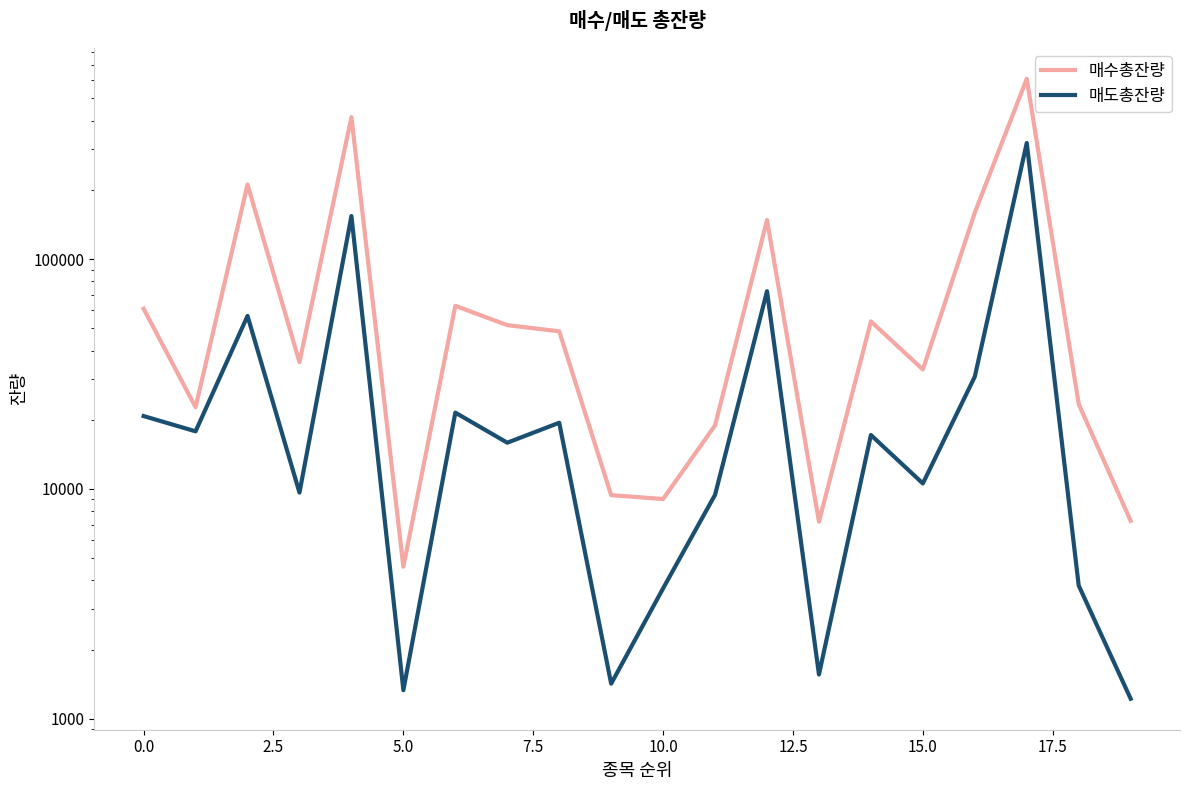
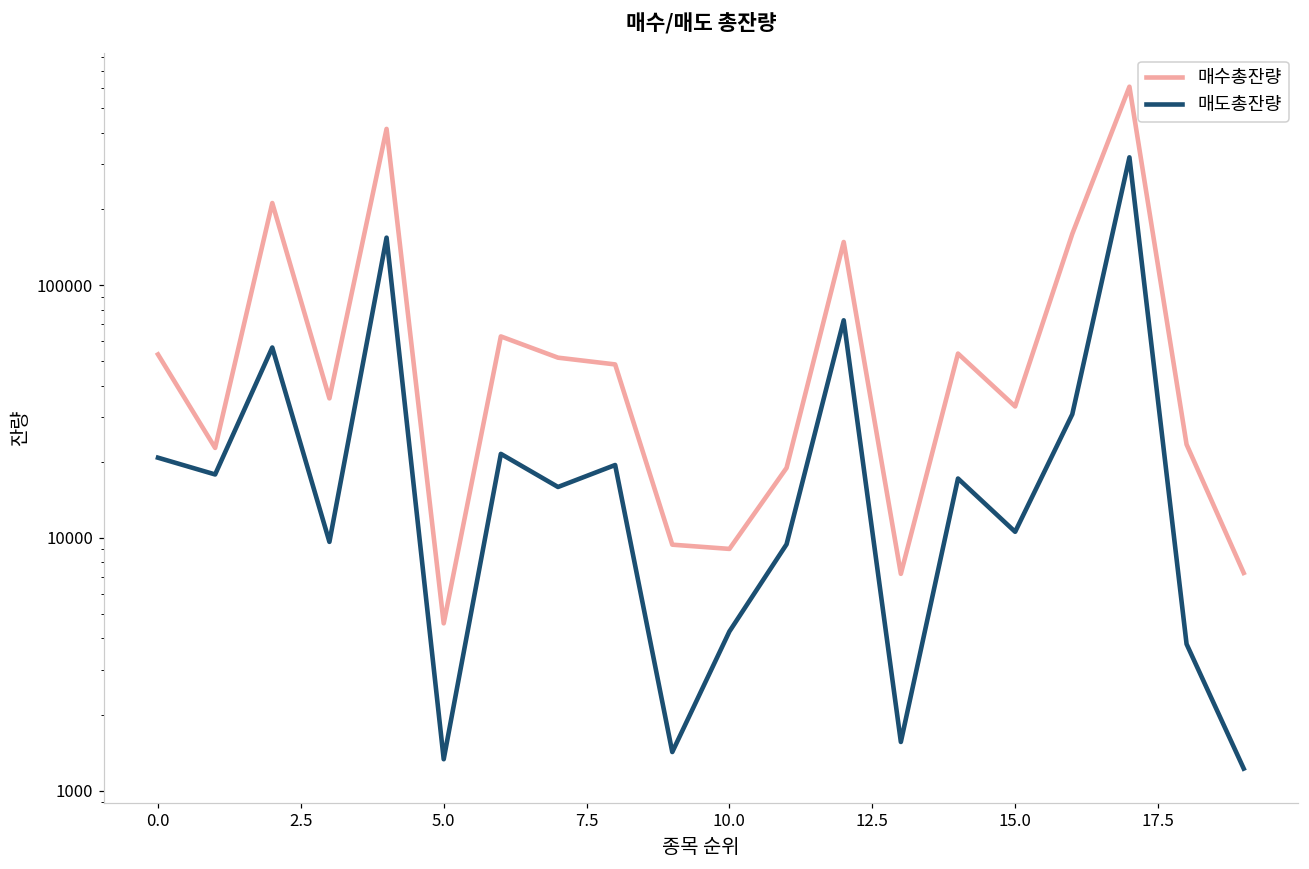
  {
    "매수총잔량": {
-     "0.0": 61000,
+     "0.0": 53000,
      "5.0": 4600,
      "10.0": 9000,
      "15.0": 33000
    },
    "매도총잔량": {
      "0.0": 21000,
      "5.0": 1300,
-     "10.0": 3700,
+     "10.0": 4300,
      "15.0": 11000
    }
  }
